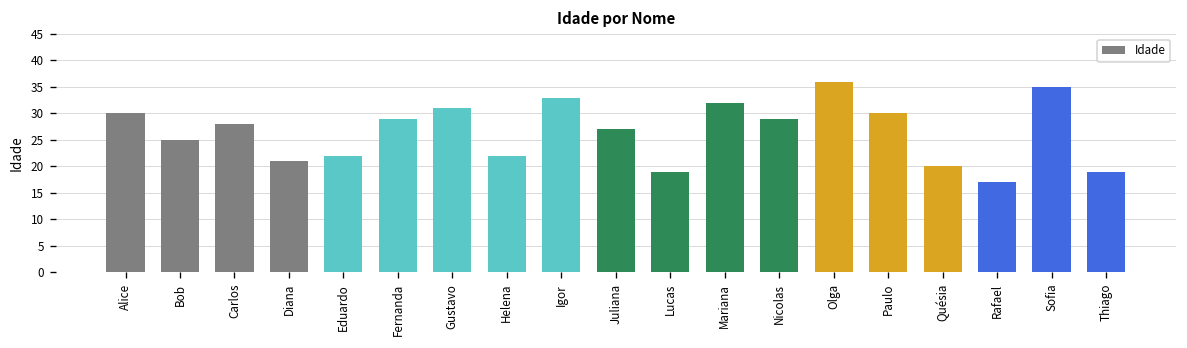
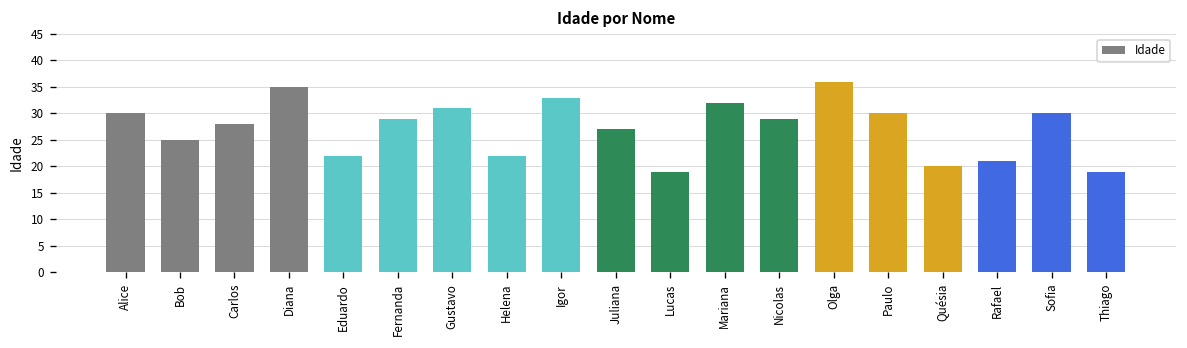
  {
    "Alice": 30,
    "Bob": 25,
    "Carlos": 28,
-   "Diana": 21,
+   "Diana": 35,
    "Eduardo": 22,
    "Fernanda": 29,
    "Gustavo": 31,
    "Helena": 22,
    "Igor": 33,
    "Juliana": 27,
    "Lucas": 19,
    "Mariana": 32,
    "Nicolas": 29,
    "Olga": 36,
    "Paulo": 30,
    "Quésia": 20,
-   "Rafael": 17,
-   "Sofia": 35,
+   "Rafael": 21,
+   "Sofia": 30,
    "Thiago": 19
  }
